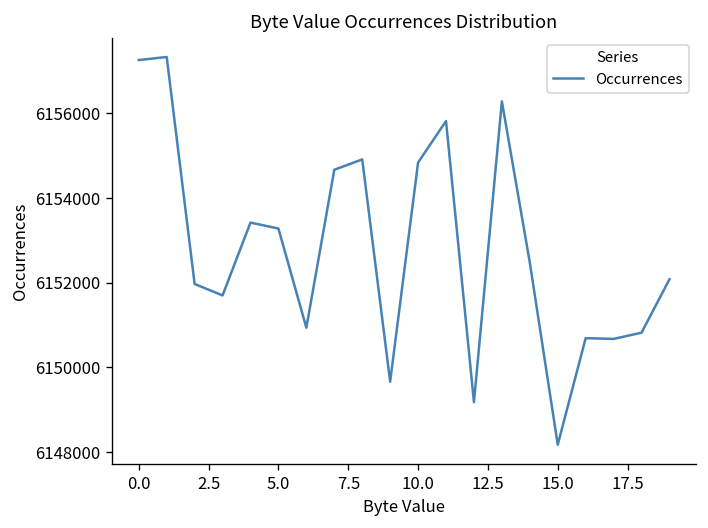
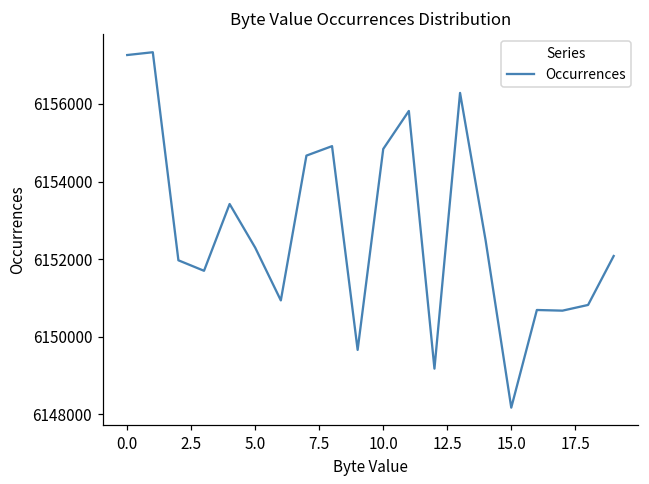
  {
    "0.0": 6157300,
-   "5.0": 6153300,
+   "5.0": 6152300,
    "10.0": 6154800,
    "15.0": 6148200
  }
